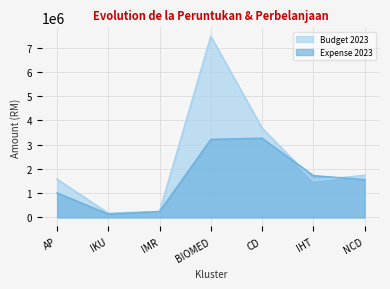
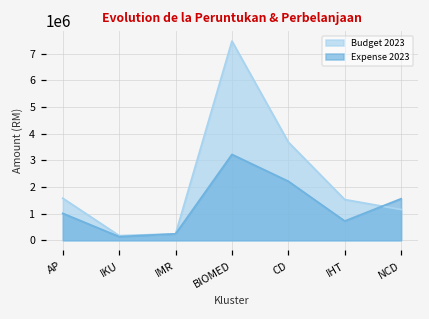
  {
    "Budget 2023": {
      "AP": 1600000,
      "BIOMED": 7500000,
      "CD": 3700000,
      "IHT": 1500000,
-     "NCD": 1700000
+     "NCD": 1200000
    },
    "Expense 2023": {
      "AP": 1000000,
      "BIOMED": 3200000,
-     "CD": 3300000,
-     "IHT": 1700000,
+     "CD": 2200000,
+     "IHT": 700000,
      "NCD": 1600000
    }
  }
